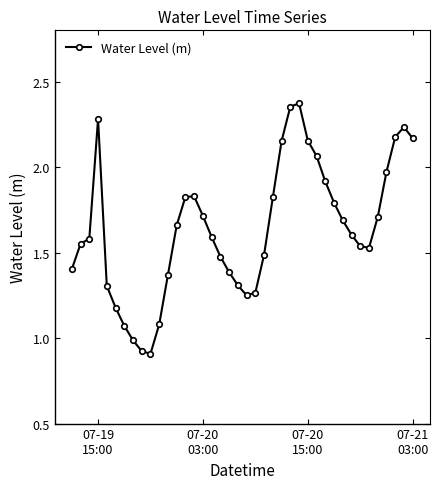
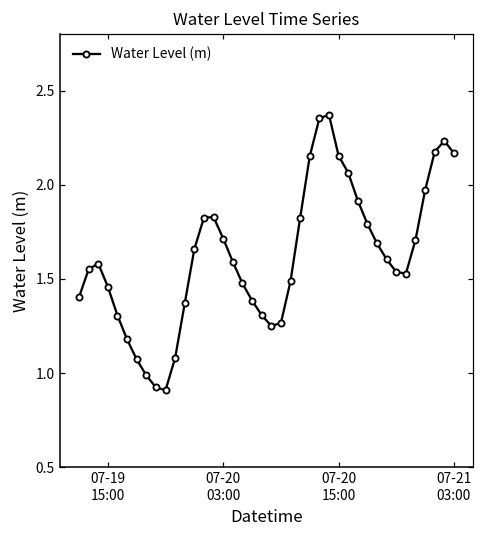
  {
-   "07-19 15:00": 2.28,
+   "07-19 15:00": 1.46,
    "07-20 03:00": 1.71,
    "07-20 15:00": 2.16,
    "07-21 03:00": 2.17
  }
